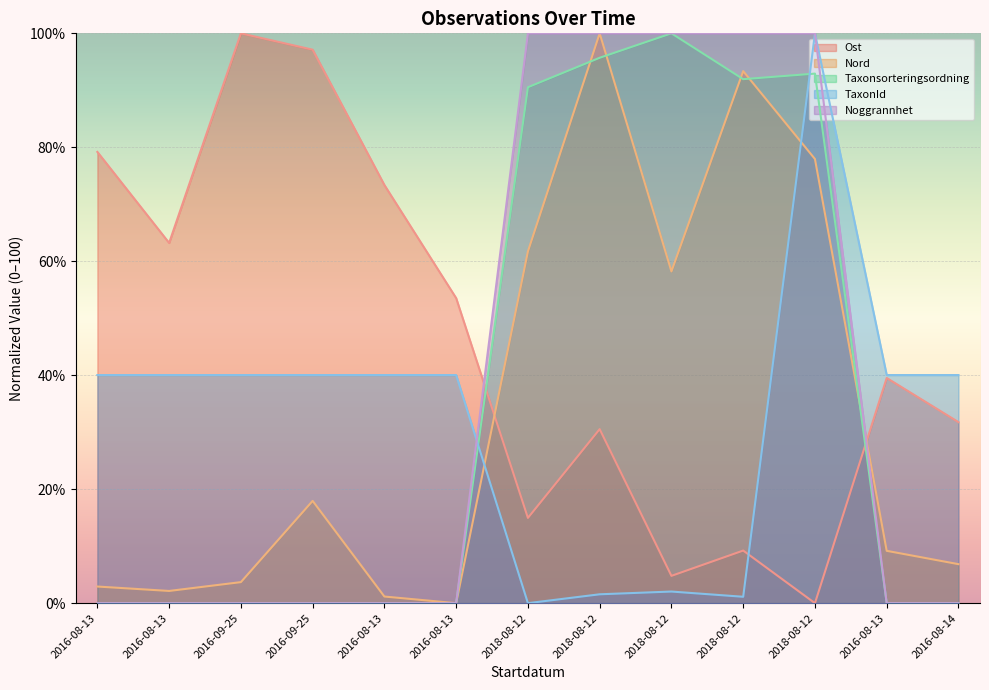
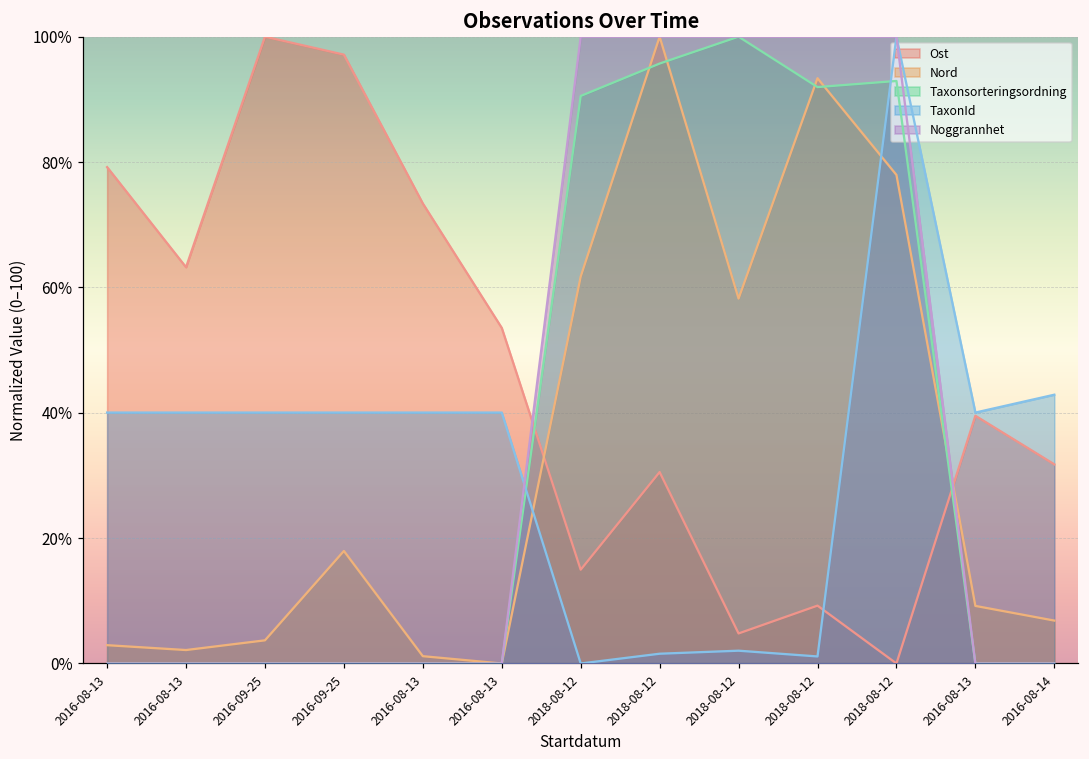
  {
    "TaxonId": {
-     "2016-08-14": "40%"
+     "2016-08-14": "43%"
    }
  }
